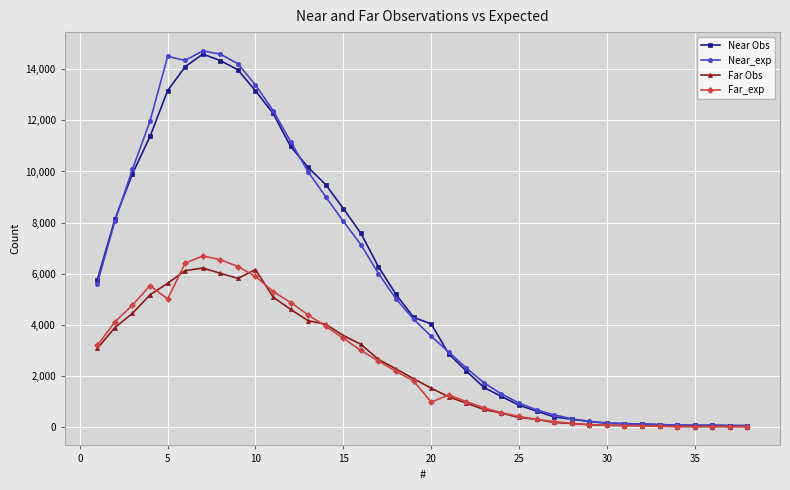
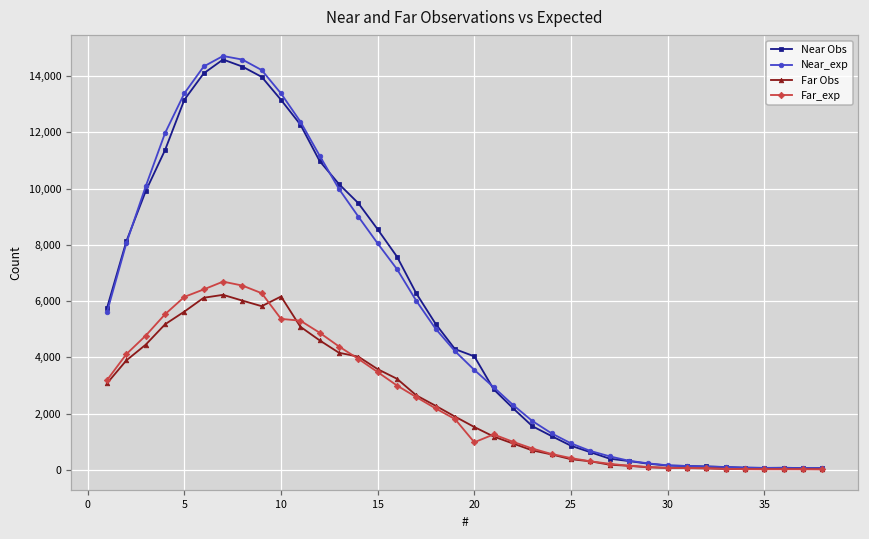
  {
    "Near Obs": {
      "5": "13,200",
      "10": "13,200",
      "15": "8,600",
      "20": "4,000"
    },
    "Near_exp": {
-     "5": "14,500",
+     "5": "13,400",
      "10": "13,400",
      "15": "8,100",
      "20": "3,600"
    },
    "Far Obs": {
      "5": "5,600",
      "10": "6,200",
      "15": "3,600",
      "20": "1,500"
    },
    "Far_exp": {
-     "5": "5,000",
-     "10": "5,900",
+     "5": "6,200",
+     "10": "5,400",
      "15": "3,500",
      "20": "1,000"
    }
  }
